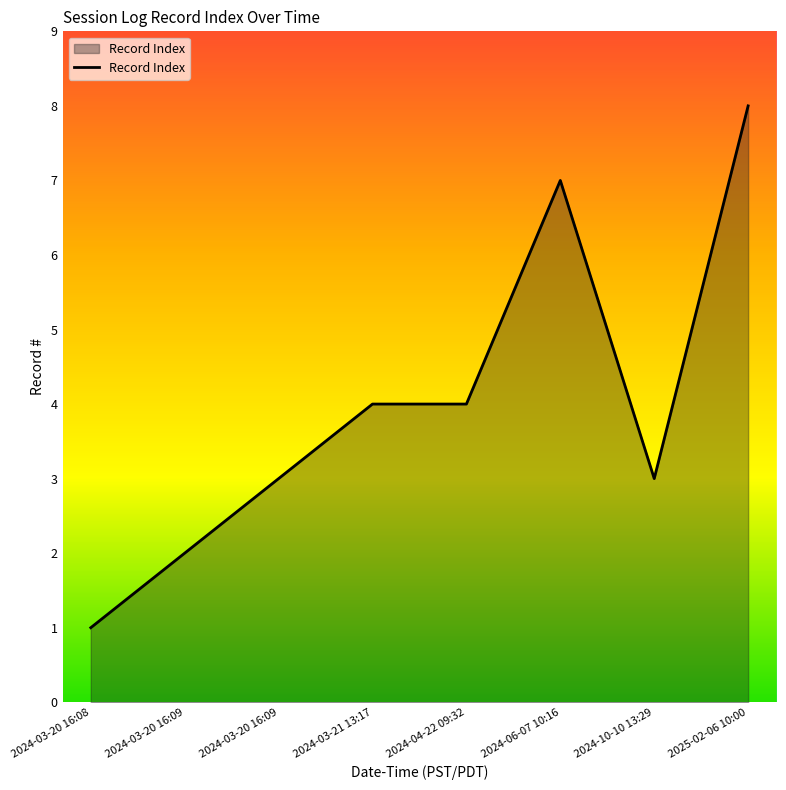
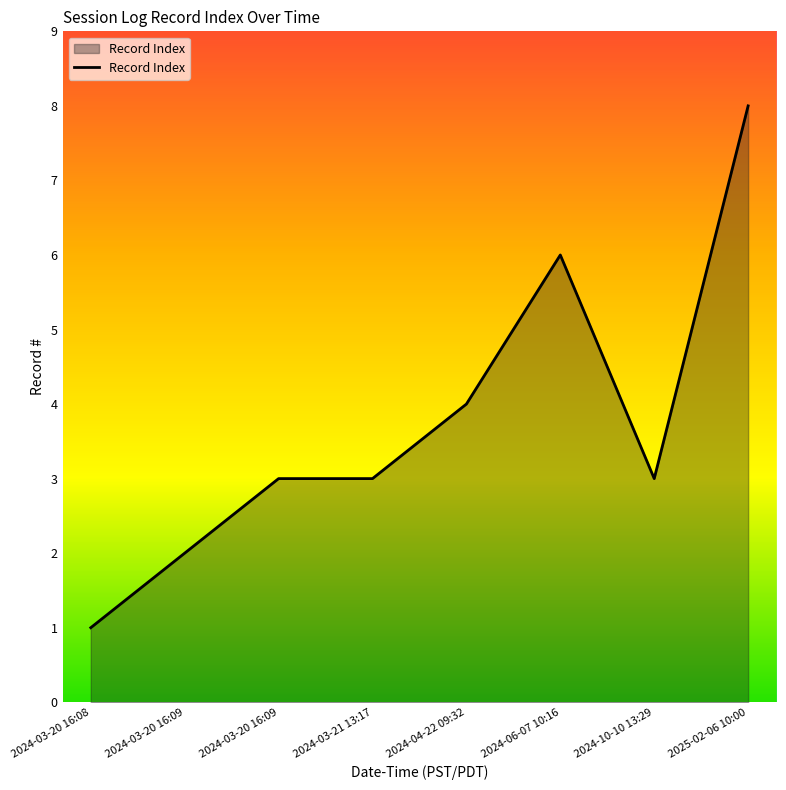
  {
    "2024-03-20 16:08": 1,
-   "2024-03-21 13:17": 4,
+   "2024-03-21 13:17": 3,
    "2024-04-22 09:32": 4,
-   "2024-06-07 10:16": 7,
+   "2024-06-07 10:16": 6,
    "2024-10-10 13:29": 3,
    "2025-02-06 10:00": 8
  }
